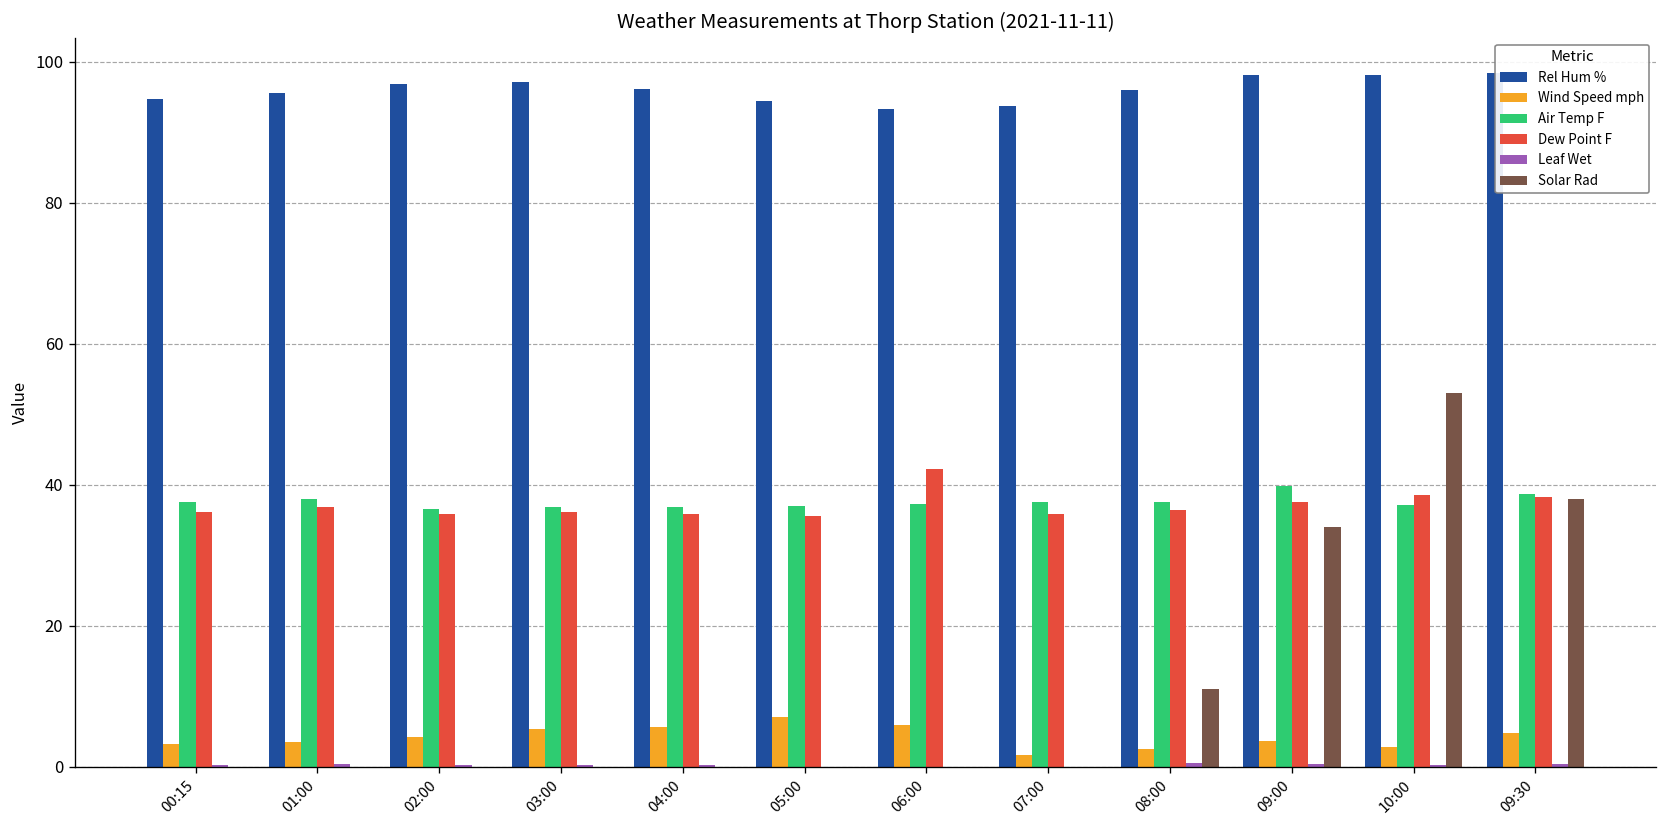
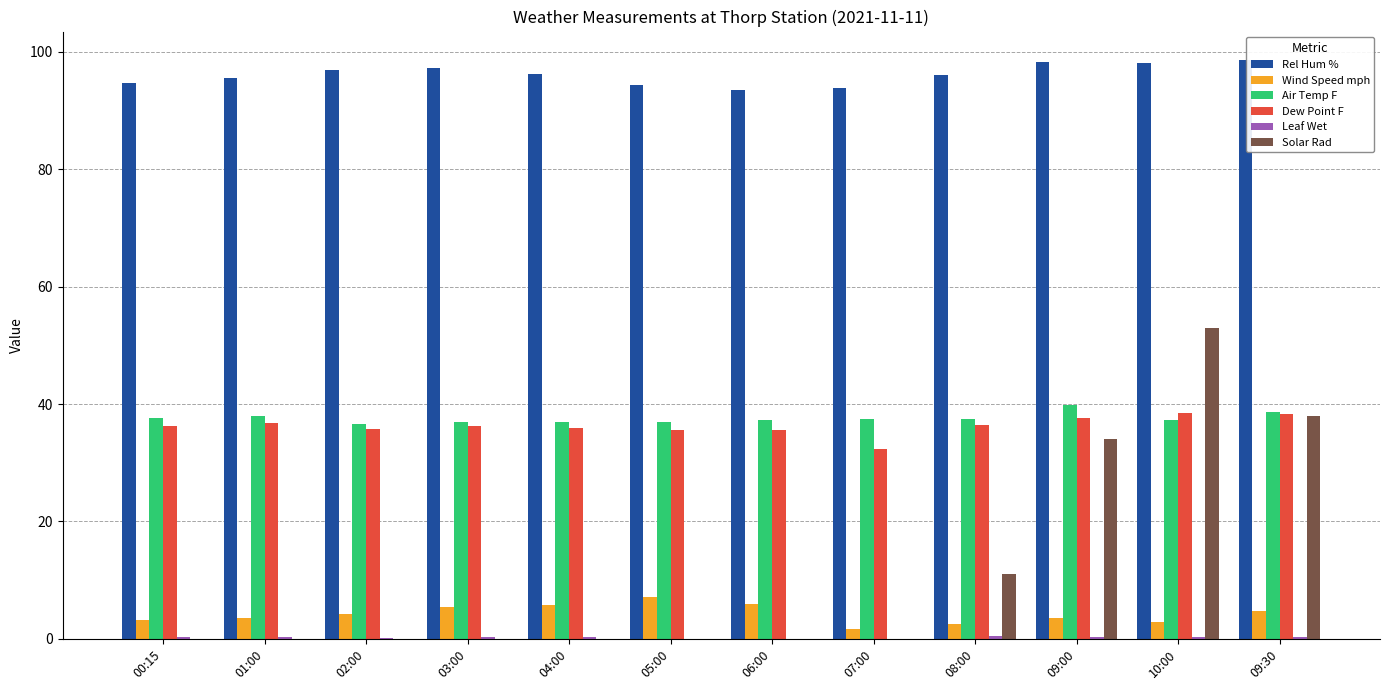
  {
    "Rel Hum %": {
      "00:15": 95,
      "01:00": 96,
      "02:00": 97,
      "03:00": 97,
      "04:00": 96,
      "05:00": 94,
      "06:00": 93,
      "07:00": 94,
      "08:00": 96,
      "09:00": 98,
      "10:00": 98,
      "09:30": 99
    },
    "Wind Speed mph": {
      "00:15": 3,
      "01:00": 4,
      "02:00": 4,
      "03:00": 5,
      "04:00": 6,
      "05:00": 7,
      "06:00": 6,
      "07:00": 2,
      "08:00": 3,
      "09:00": 4,
      "10:00": 3,
      "09:30": 5
    },
    "Air Temp F": {
      "00:15": 38,
      "01:00": 38,
      "02:00": 37,
      "03:00": 37,
      "04:00": 37,
      "05:00": 37,
      "06:00": 37,
      "07:00": 38,
      "08:00": 38,
      "09:00": 40,
      "10:00": 37,
      "09:30": 39
    },
    "Dew Point F": {
      "00:15": 36,
      "01:00": 37,
      "02:00": 36,
      "03:00": 36,
      "04:00": 36,
      "05:00": 36,
-     "06:00": 42,
-     "07:00": 36,
+     "06:00": 36,
+     "07:00": 32,
      "08:00": 36,
      "09:00": 38,
      "10:00": 39,
      "09:30": 38
    },
    "Leaf Wet": {
      "05:00": 0,
      "06:00": 0,
      "07:00": 0,
      "08:00": 0
    },
    "Solar Rad": {
      "00:15": 0,
      "01:00": 0,
      "02:00": 0,
      "03:00": 0,
      "04:00": 0,
      "05:00": 0,
      "06:00": 0,
      "07:00": 0,
      "08:00": 11,
      "09:00": 34,
      "10:00": 53,
      "09:30": 38
    }
  }
